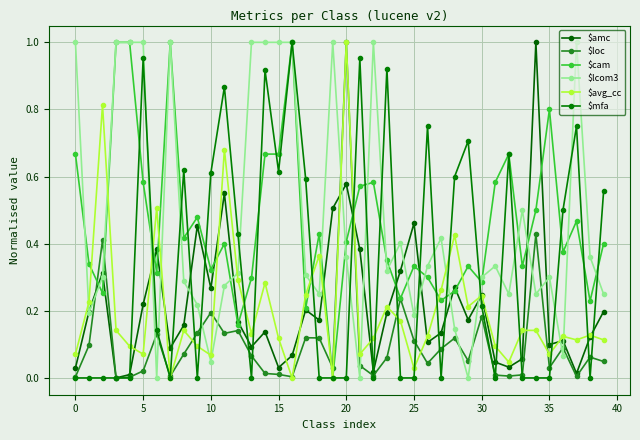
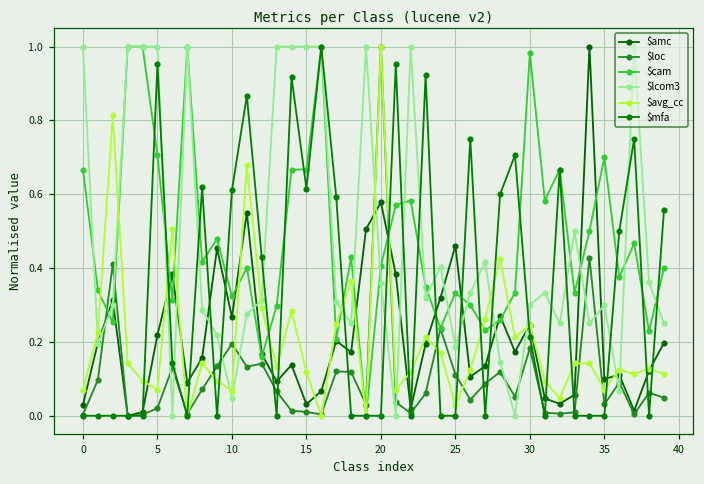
  {
    "$cam": {
      "0": 0.67,
-     "5": 0.58,
+     "5": 0.71,
      "10": 0.32,
      "15": 0.67,
      "20": 0.41,
      "25": 0.33,
-     "30": 0.29,
-     "35": 0.8
+     "30": 0.98,
+     "35": 0.7
    },
    "$lcom3": {
      "0": 1.00,
      "5": 1.00,
      "10": 0.05,
      "15": 1.00,
      "20": 0.36,
      "25": 0.19,
      "30": 0.30,
      "35": 0.30
    },
    "$avg_cc": {
      "0": 0.07,
      "5": 0.07,
      "10": 0.07,
      "15": 0.12,
      "25": 0.03,
      "35": 0.07
    }
  }
